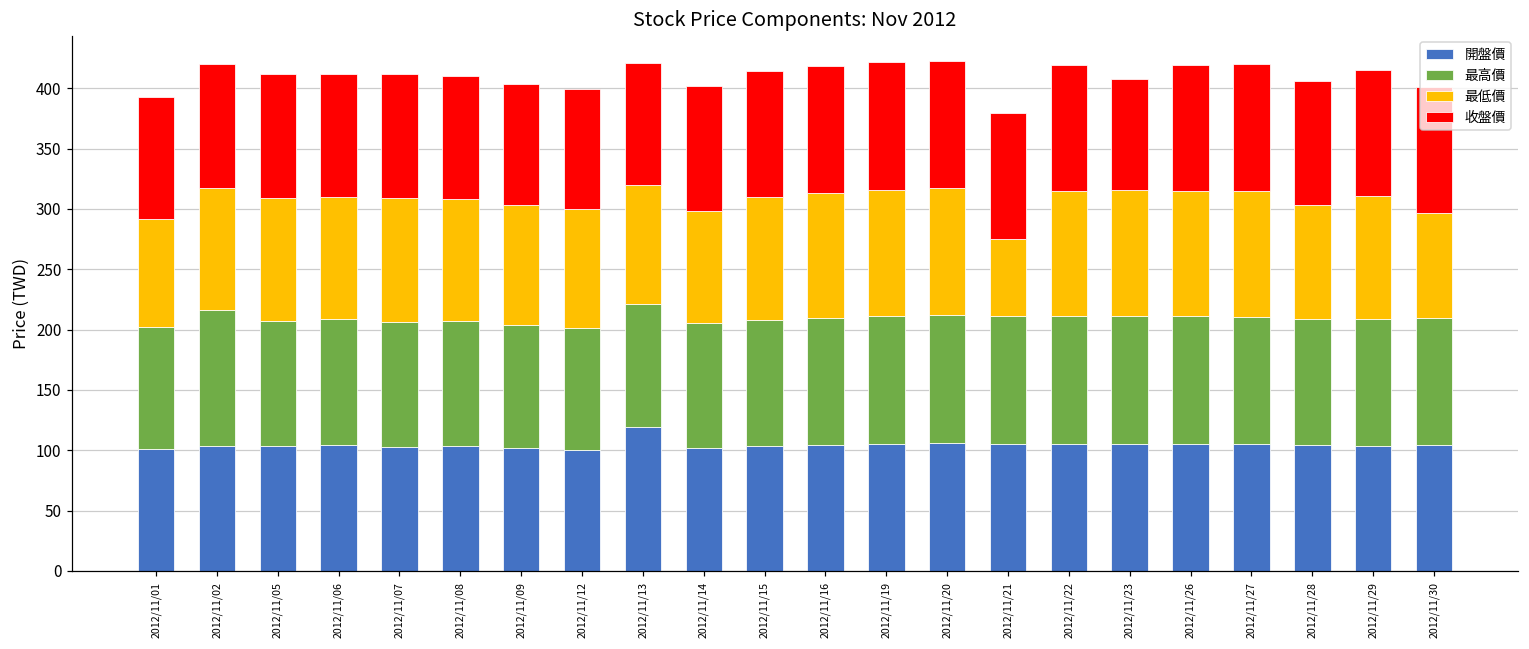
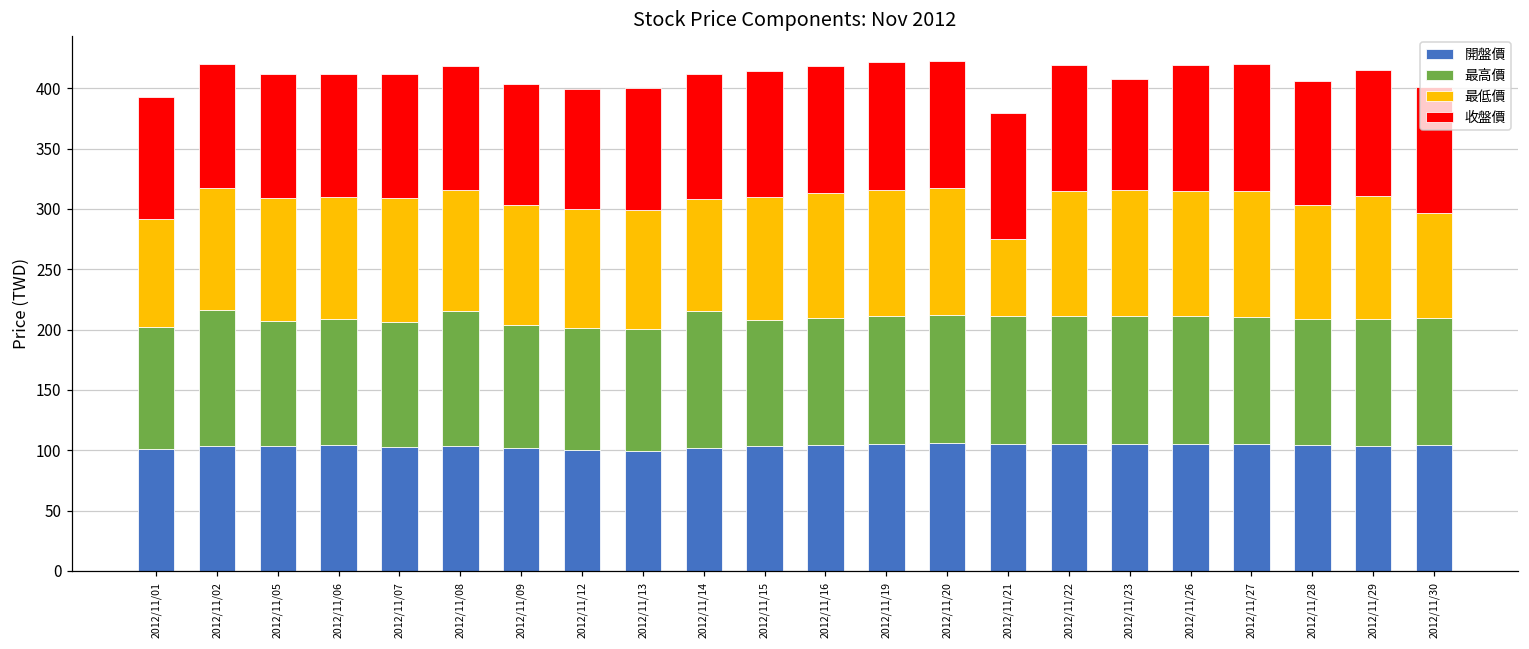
  {
    "開盤價": {
      "2012/11/01": 101,
      "2012/11/02": 104,
      "2012/11/05": 104,
      "2012/11/06": 104,
      "2012/11/07": 103,
      "2012/11/08": 104,
      "2012/11/09": 102,
      "2012/11/12": 101,
-     "2012/11/13": 120,
+     "2012/11/13": 99,
      "2012/11/14": 102,
      "2012/11/15": 104,
      "2012/11/16": 105,
      "2012/11/19": 105,
      "2012/11/20": 106,
      "2012/11/21": 106,
      "2012/11/22": 106,
      "2012/11/23": 105,
      "2012/11/26": 105,
      "2012/11/27": 105,
      "2012/11/28": 104,
      "2012/11/29": 104,
      "2012/11/30": 105
    },
    "最高價": {
      "2012/11/01": 102,
      "2012/11/02": 113,
      "2012/11/05": 104,
      "2012/11/06": 105,
      "2012/11/07": 104,
-     "2012/11/08": 104,
+     "2012/11/08": 112,
      "2012/11/09": 102,
      "2012/11/12": 101,
      "2012/11/13": 102,
-     "2012/11/14": 104,
+     "2012/11/14": 114,
      "2012/11/15": 105,
      "2012/11/16": 106,
      "2012/11/19": 107,
      "2012/11/20": 106,
      "2012/11/21": 106,
      "2012/11/22": 106,
      "2012/11/23": 107,
      "2012/11/26": 106,
      "2012/11/27": 106,
      "2012/11/28": 105,
      "2012/11/29": 105,
      "2012/11/30": 105
    },
    "最低價": {
      "2012/11/01": 89,
      "2012/11/02": 102,
      "2012/11/05": 102,
      "2012/11/06": 102,
      "2012/11/07": 103,
      "2012/11/08": 101,
      "2012/11/09": 100,
      "2012/11/12": 99,
      "2012/11/13": 99,
      "2012/11/14": 93,
      "2012/11/15": 102,
      "2012/11/16": 104,
      "2012/11/19": 105,
      "2012/11/20": 105,
      "2012/11/21": 64,
      "2012/11/22": 104,
      "2012/11/23": 105,
      "2012/11/26": 104,
      "2012/11/27": 105,
      "2012/11/28": 95,
      "2012/11/29": 103,
      "2012/11/30": 87
    },
    "收盤價": {
      "2012/11/01": 102,
      "2012/11/02": 102,
      "2012/11/05": 103,
      "2012/11/06": 102,
      "2012/11/07": 103,
      "2012/11/08": 102,
      "2012/11/09": 101,
      "2012/11/12": 99,
      "2012/11/13": 101,
      "2012/11/14": 104,
      "2012/11/15": 105,
      "2012/11/16": 105,
      "2012/11/19": 106,
      "2012/11/20": 106,
      "2012/11/21": 105,
      "2012/11/22": 105,
      "2012/11/23": 92,
      "2012/11/26": 105,
      "2012/11/27": 105,
      "2012/11/28": 103,
      "2012/11/29": 105
    }
  }
